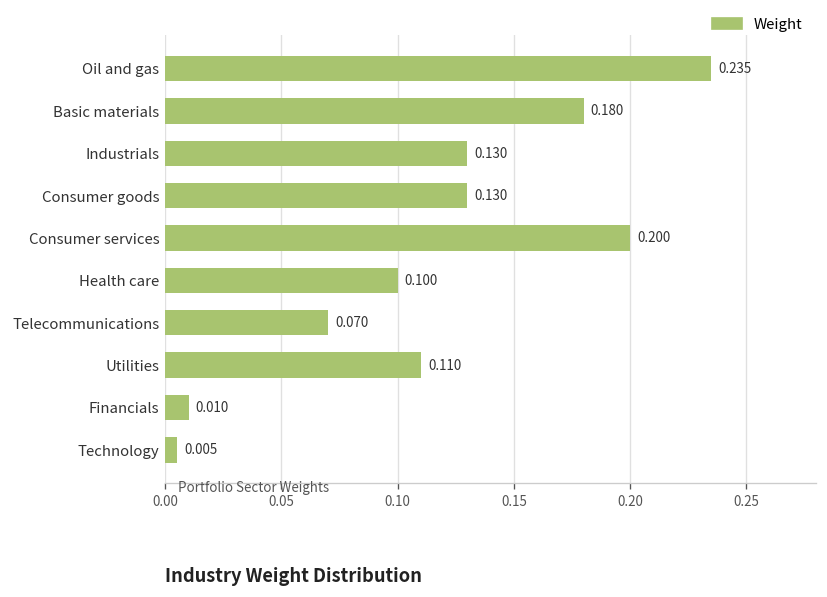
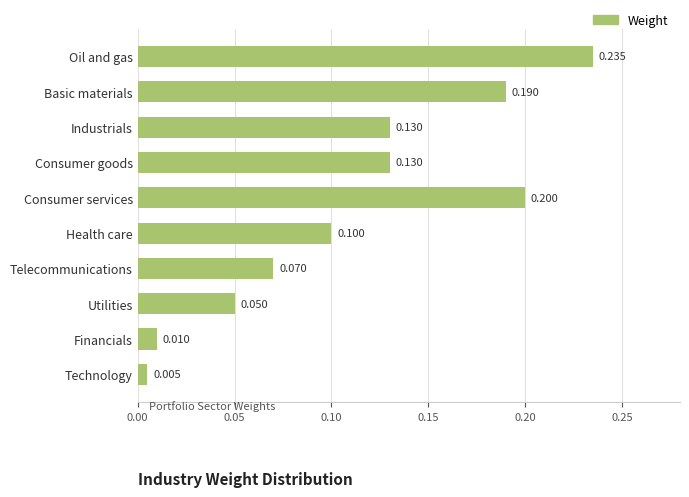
  {
    "Oil and gas": 0.235,
-   "Basic materials": 0.180,
+   "Basic materials": 0.190,
    "Industrials": 0.130,
    "Consumer goods": 0.130,
    "Consumer services": 0.200,
    "Health care": 0.100,
    "Telecommunications": 0.070,
-   "Utilities": 0.110,
+   "Utilities": 0.050,
    "Financials": 0.010,
    "Technology": 0.005
  }
